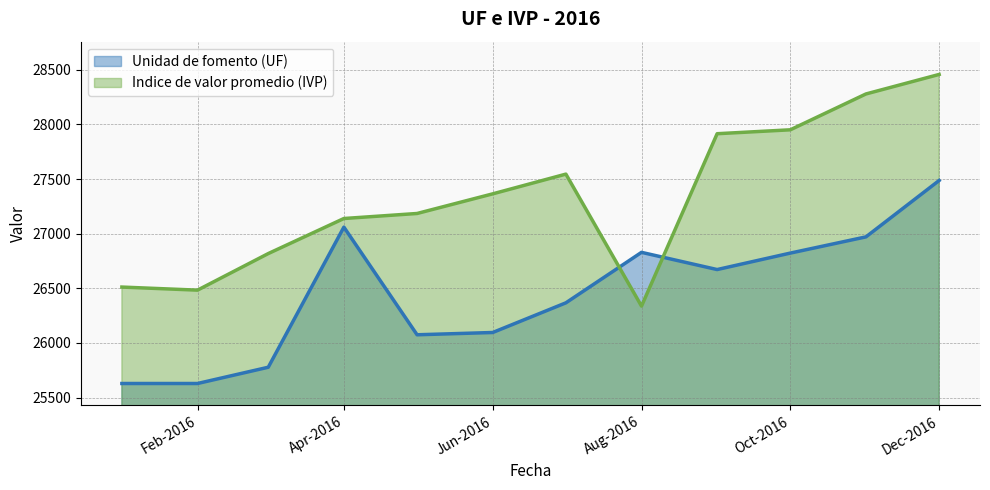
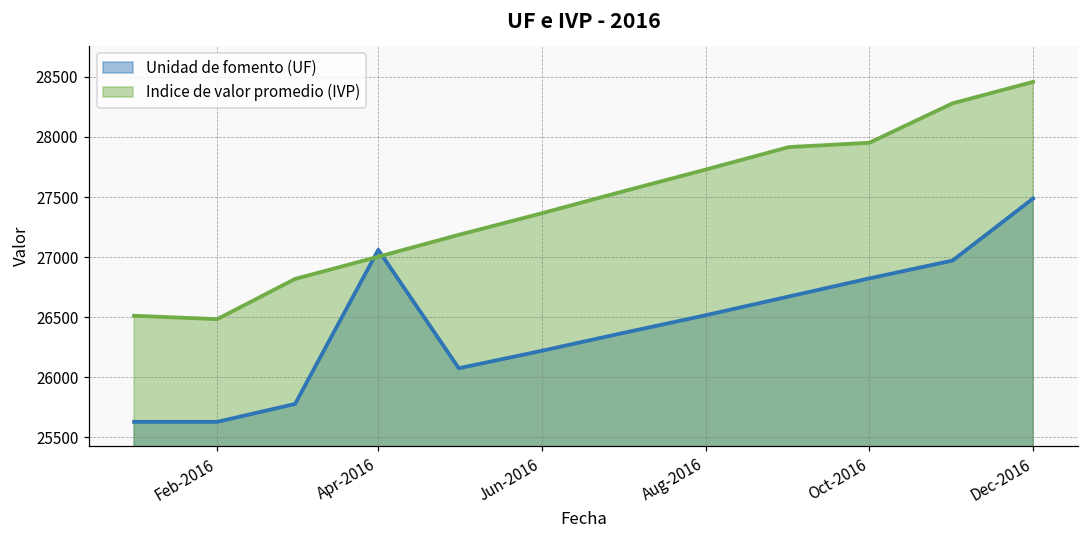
  {
    "Unidad de fomento (UF)": {
      "Feb-2016": 25630,
      "Apr-2016": 27060,
-     "Jun-2016": 26100,
-     "Aug-2016": 26830,
+     "Jun-2016": 26220,
+     "Aug-2016": 26520,
      "Oct-2016": 26820,
      "Dec-2016": 27490
    },
    "Indice de valor promedio (IVP)": {
      "Feb-2016": 26480,
-     "Apr-2016": 27140,
+     "Apr-2016": 27000,
      "Jun-2016": 27370,
-     "Aug-2016": 26340,
+     "Aug-2016": 27730,
      "Oct-2016": 27950,
      "Dec-2016": 28460
    }
  }
